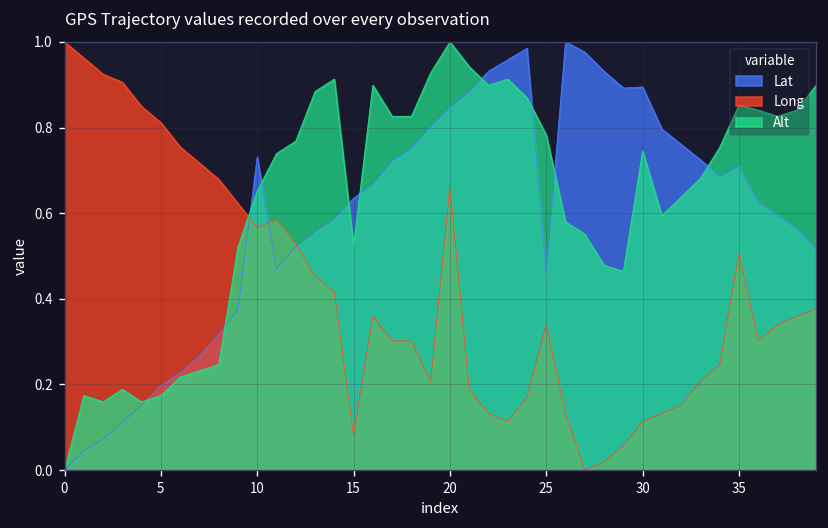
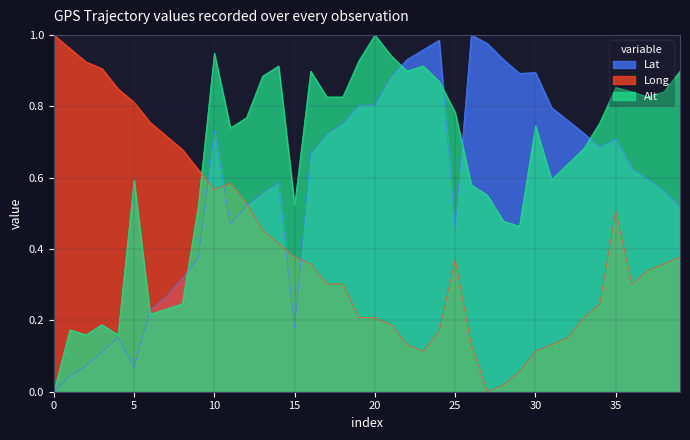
  {
    "Lat": {
-     "5": 0.20,
+     "5": 0.07,
      "10": 0.73,
-     "15": 0.63,
-     "20": 0.85,
+     "15": 0.18,
+     "20": 0.80,
      "25": 0.46,
      "30": 0.89,
      "35": 0.71
    },
    "Long": {
      "0": 1.00,
      "5": 0.81,
      "10": 0.57,
-     "15": 0.08,
-     "20": 0.66,
-     "25": 0.34,
+     "15": 0.38,
+     "20": 0.21,
+     "25": 0.37,
      "30": 0.11,
      "35": 0.51
    },
    "Alt": {
-     "5": 0.17,
-     "10": 0.65,
+     "5": 0.59,
+     "10": 0.95,
      "15": 0.52,
      "20": 1.00,
      "25": 0.78,
      "30": 0.74
    }
  }
